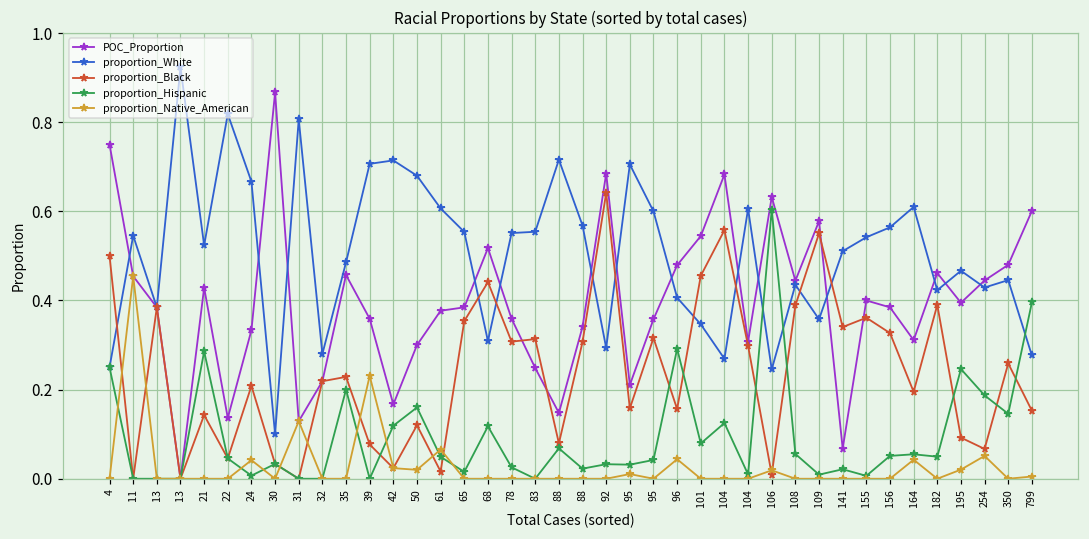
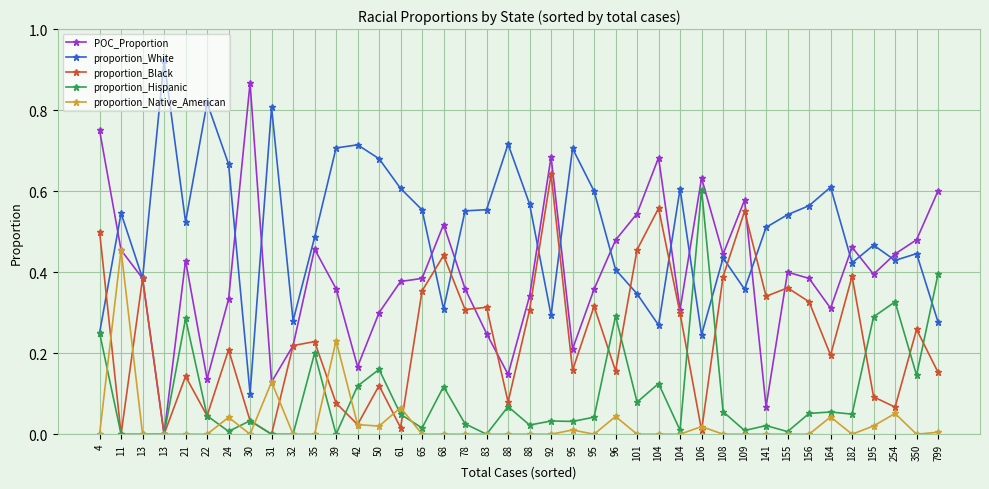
  {
    "POC_Proportion": {
      "4": 0.75,
      "21": 0.43,
      "22": 0.14,
      "24": 0.33,
      "30": 0.87,
      "35": 0.46,
      "39": 0.36,
      "42": 0.17,
      "50": 0.30,
      "61": 0.38,
      "65": 0.38,
      "68": 0.52,
      "78": 0.36,
      "83": 0.25,
      "92": 0.68,
      "96": 0.48,
      "101": 0.54,
      "106": 0.63,
      "108": 0.44,
      "109": 0.58,
      "141": 0.07,
      "155": 0.40,
      "156": 0.38,
      "164": 0.31,
      "182": 0.46,
      "195": 0.39,
      "254": 0.44,
      "350": 0.48,
      "799": 0.60
    },
    "proportion_White": {
      "11": 0.55,
      "21": 0.52,
      "24": 0.67,
      "30": 0.10,
      "31": 0.81,
      "32": 0.28,
      "35": 0.49,
      "39": 0.71,
      "42": 0.71,
      "50": 0.68,
      "61": 0.61,
      "65": 0.55,
      "68": 0.31,
      "78": 0.55,
      "83": 0.55,
      "92": 0.29,
      "96": 0.41,
      "101": 0.35,
      "106": 0.25,
      "108": 0.44,
      "109": 0.36,
      "141": 0.51,
      "155": 0.54,
      "156": 0.56,
      "164": 0.61,
      "182": 0.42,
      "195": 0.47,
      "254": 0.43,
      "350": 0.45,
      "799": 0.28
    },
    "proportion_Black": {
      "4": 0.50,
      "21": 0.14,
      "24": 0.21,
      "35": 0.23,
      "39": 0.08,
      "50": 0.12,
      "61": 0.02,
      "65": 0.35,
      "68": 0.44,
      "78": 0.31,
      "83": 0.31,
      "92": 0.64,
      "96": 0.16,
      "101": 0.46,
      "106": 0.01,
      "108": 0.39,
      "109": 0.55,
      "141": 0.34,
      "155": 0.36,
      "156": 0.33,
      "164": 0.20,
      "182": 0.39,
      "195": 0.09,
      "254": 0.07,
      "350": 0.26,
      "799": 0.15
    },
    "proportion_Hispanic": {
      "21": 0.29,
      "24": 0.01,
      "35": 0.20,
      "39": 0.00,
      "42": 0.12,
      "50": 0.16,
      "61": 0.05,
      "65": 0.02,
      "68": 0.12,
      "78": 0.03,
      "92": 0.03,
      "96": 0.29,
      "101": 0.08,
      "106": 0.60,
      "108": 0.06,
      "109": 0.01,
      "141": 0.02,
      "155": 0.01,
      "156": 0.05,
      "164": 0.05,
      "182": 0.05,
-     "195": 0.25,
-     "254": 0.19,
+     "195": 0.29,
+     "254": 0.33,
      "350": 0.15,
      "799": 0.40
    },
    "proportion_Native_American": {
      "4": 0.00,
      "21": 0.00,
      "22": 0.00,
      "24": 0.04,
      "30": 0.00,
      "35": 0.00,
      "39": 0.23,
      "50": 0.02,
      "61": 0.07,
      "65": 0.00,
      "68": 0.00,
      "78": 0.00,
      "92": 0.00,
      "96": 0.04,
      "101": 0.00,
      "106": 0.02,
      "108": 0.00,
      "109": 0.00,
      "141": 0.00,
      "155": 0.00,
      "156": 0.00,
      "164": 0.04,
      "182": 0.00,
      "195": 0.02,
      "254": 0.05,
      "350": 0.00,
      "799": 0.01
    }
  }
